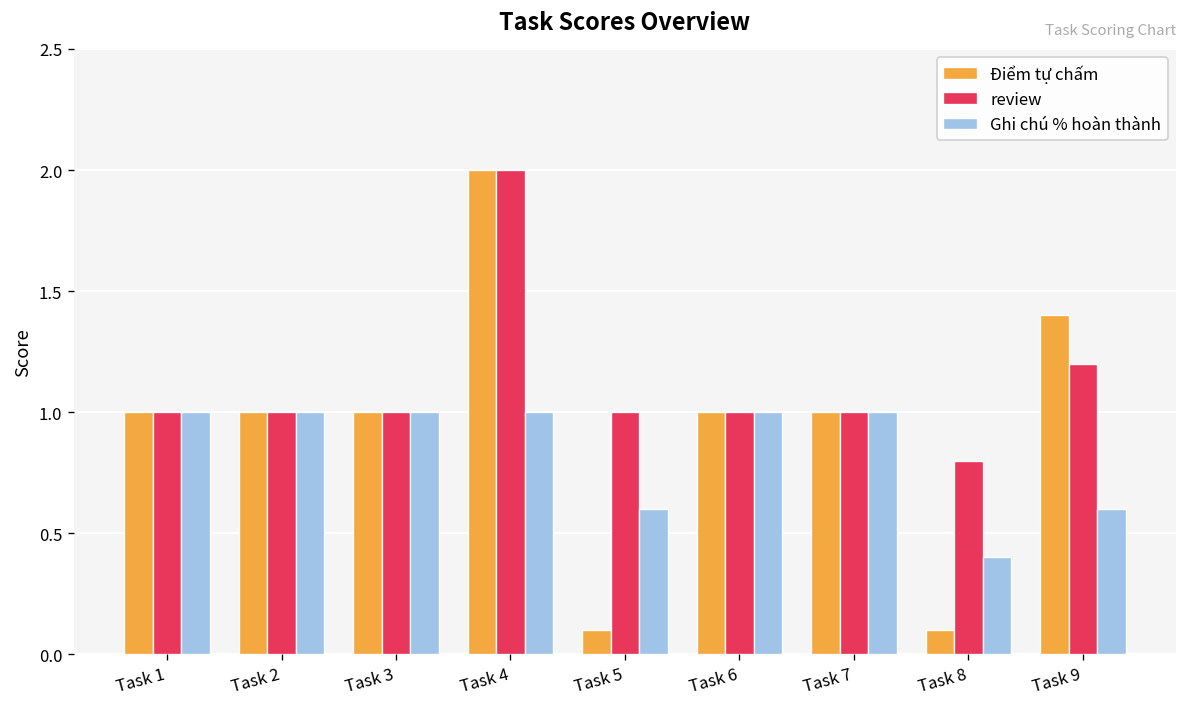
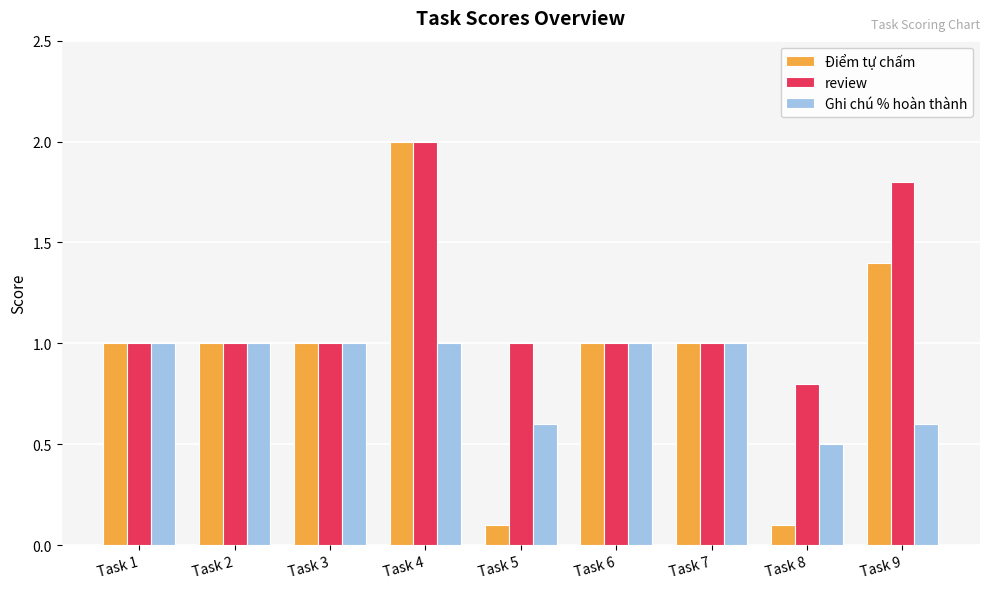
  {
    "Điểm tự chấm": {
      "Task 1": 1.0,
      "Task 2": 1.0,
      "Task 3": 1.0,
      "Task 4": 2.0,
      "Task 5": 0.1,
      "Task 6": 1.0,
      "Task 7": 1.0,
      "Task 8": 0.1,
      "Task 9": 1.4
    },
    "review": {
      "Task 1": 1.0,
      "Task 2": 1.0,
      "Task 3": 1.0,
      "Task 4": 2.0,
      "Task 5": 1.0,
      "Task 6": 1.0,
      "Task 7": 1.0,
      "Task 8": 0.8,
-     "Task 9": 1.2
+     "Task 9": 1.8
    },
    "Ghi chú % hoàn thành": {
      "Task 1": 1.0,
      "Task 2": 1.0,
      "Task 3": 1.0,
      "Task 4": 1.0,
      "Task 5": 0.6,
      "Task 6": 1.0,
      "Task 7": 1.0,
-     "Task 8": 0.4,
+     "Task 8": 0.5,
      "Task 9": 0.6
    }
  }
